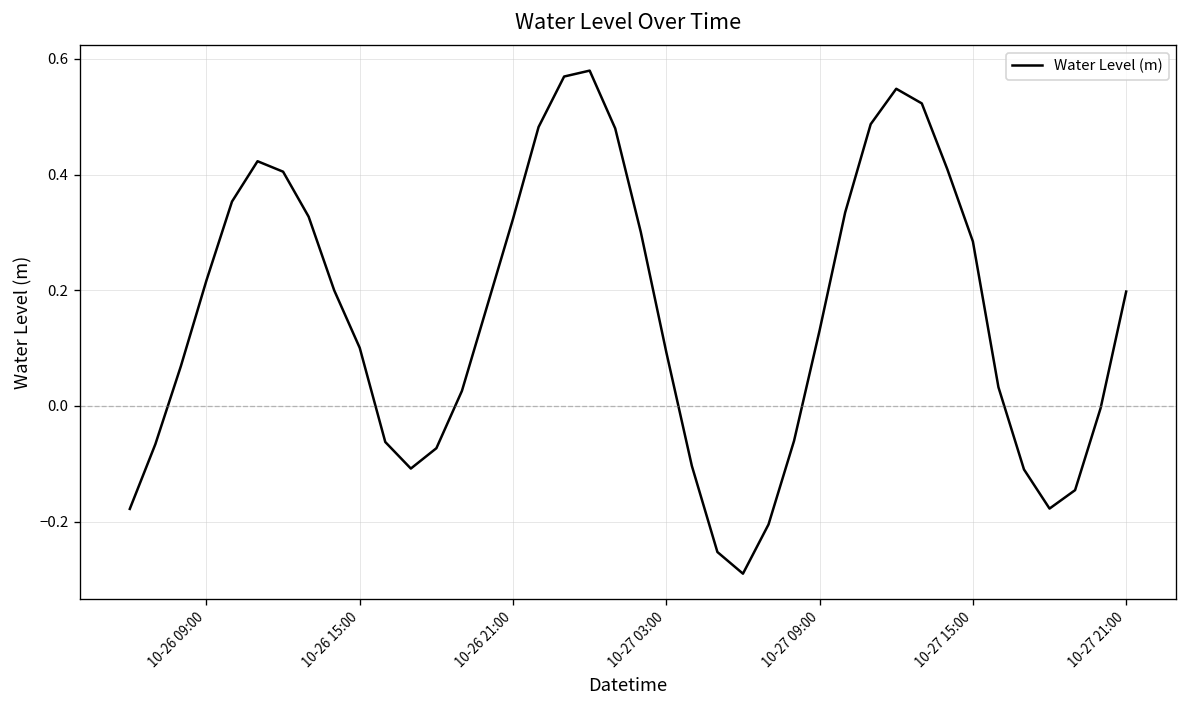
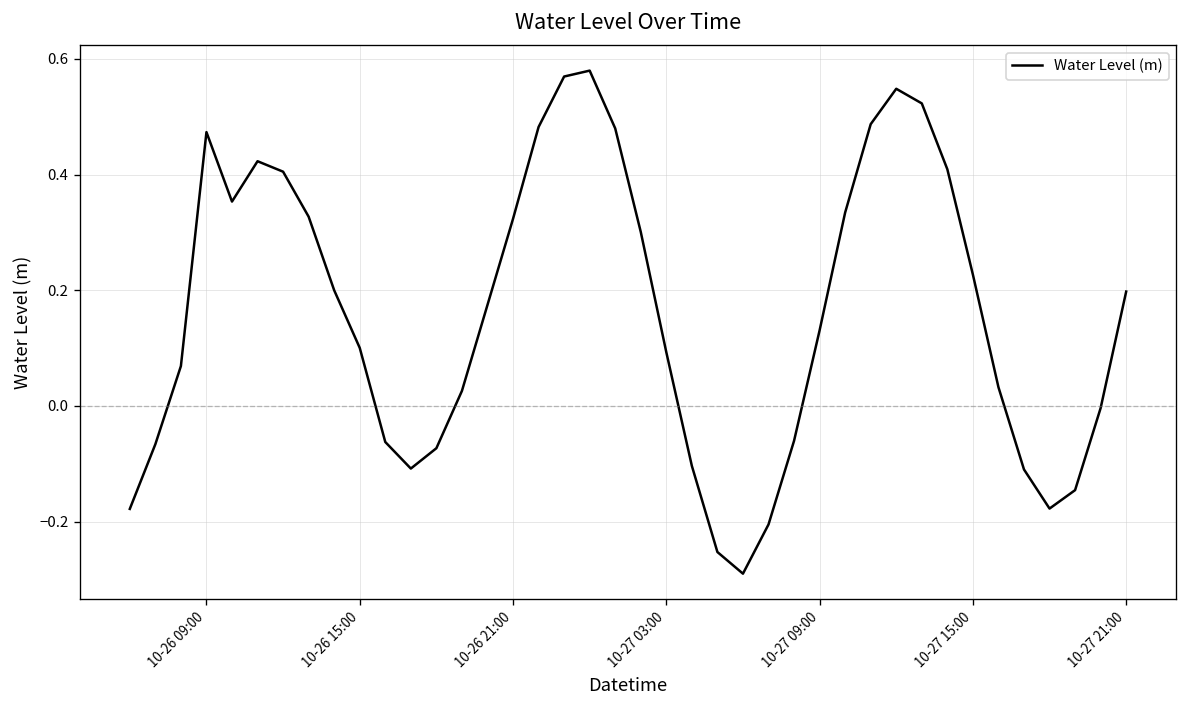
  {
-   "10-26 09:00": 0.22,
+   "10-26 09:00": 0.47,
    "10-26 15:00": 0.10,
    "10-26 21:00": 0.32,
    "10-27 03:00": 0.09,
    "10-27 09:00": 0.13,
-   "10-27 15:00": 0.28,
+   "10-27 15:00": 0.23,
    "10-27 21:00": 0.20
  }
